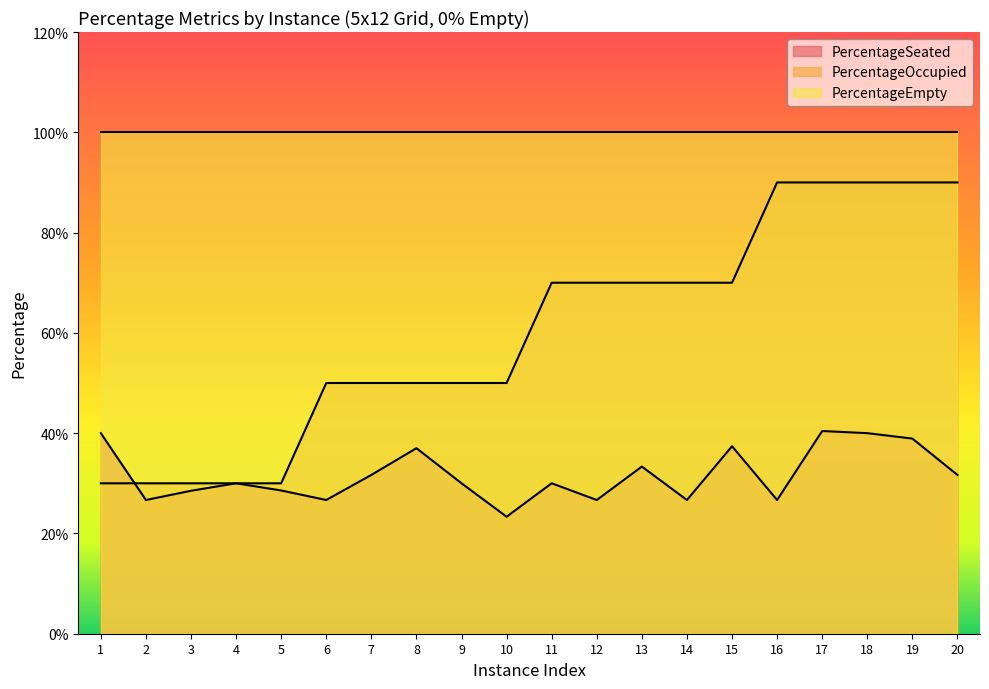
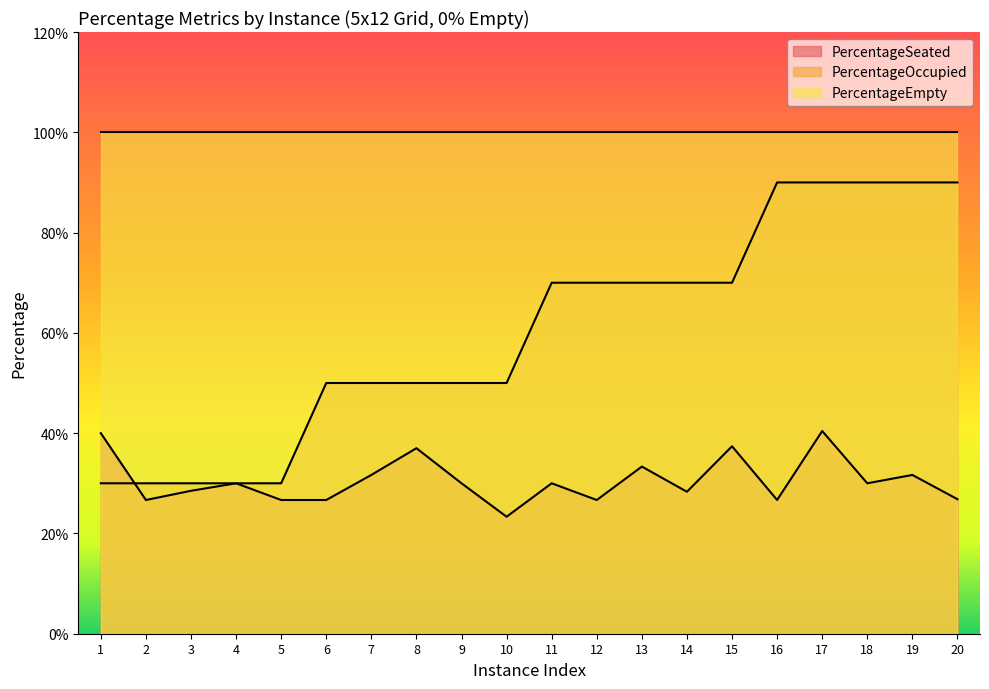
  {
    "PercentageSeated": {
      "1": "40%",
      "2": "27%",
      "3": "29%",
-     "5": "29%",
+     "5": "27%",
      "6": "27%",
      "7": "32%",
      "8": "37%",
      "9": "30%",
      "10": "23%",
      "11": "30%",
      "12": "27%",
      "13": "33%",
-     "14": "27%",
+     "14": "28%",
      "15": "37%",
      "16": "27%",
      "17": "40%",
-     "18": "40%",
-     "19": "39%",
-     "20": "32%"
+     "18": "30%",
+     "19": "32%",
+     "20": "27%"
    }
  }
